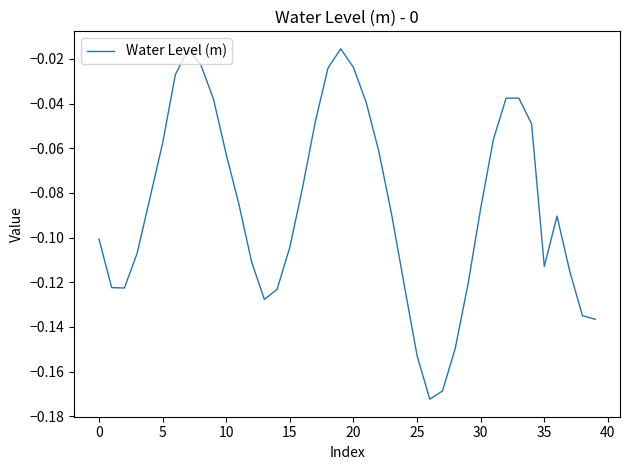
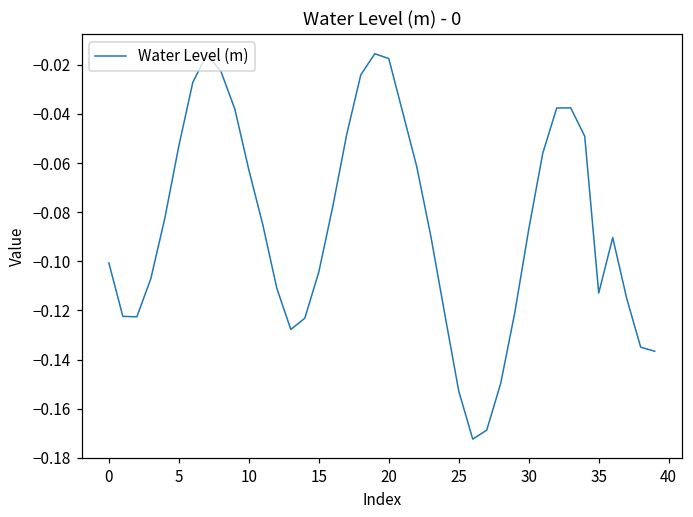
  {
    "0": -0.101,
-   "5": -0.058,
+   "5": -0.053,
    "10": -0.063,
    "15": -0.104,
-   "20": -0.024,
+   "20": -0.018,
    "25": -0.153,
    "30": -0.087,
    "35": -0.113
  }
